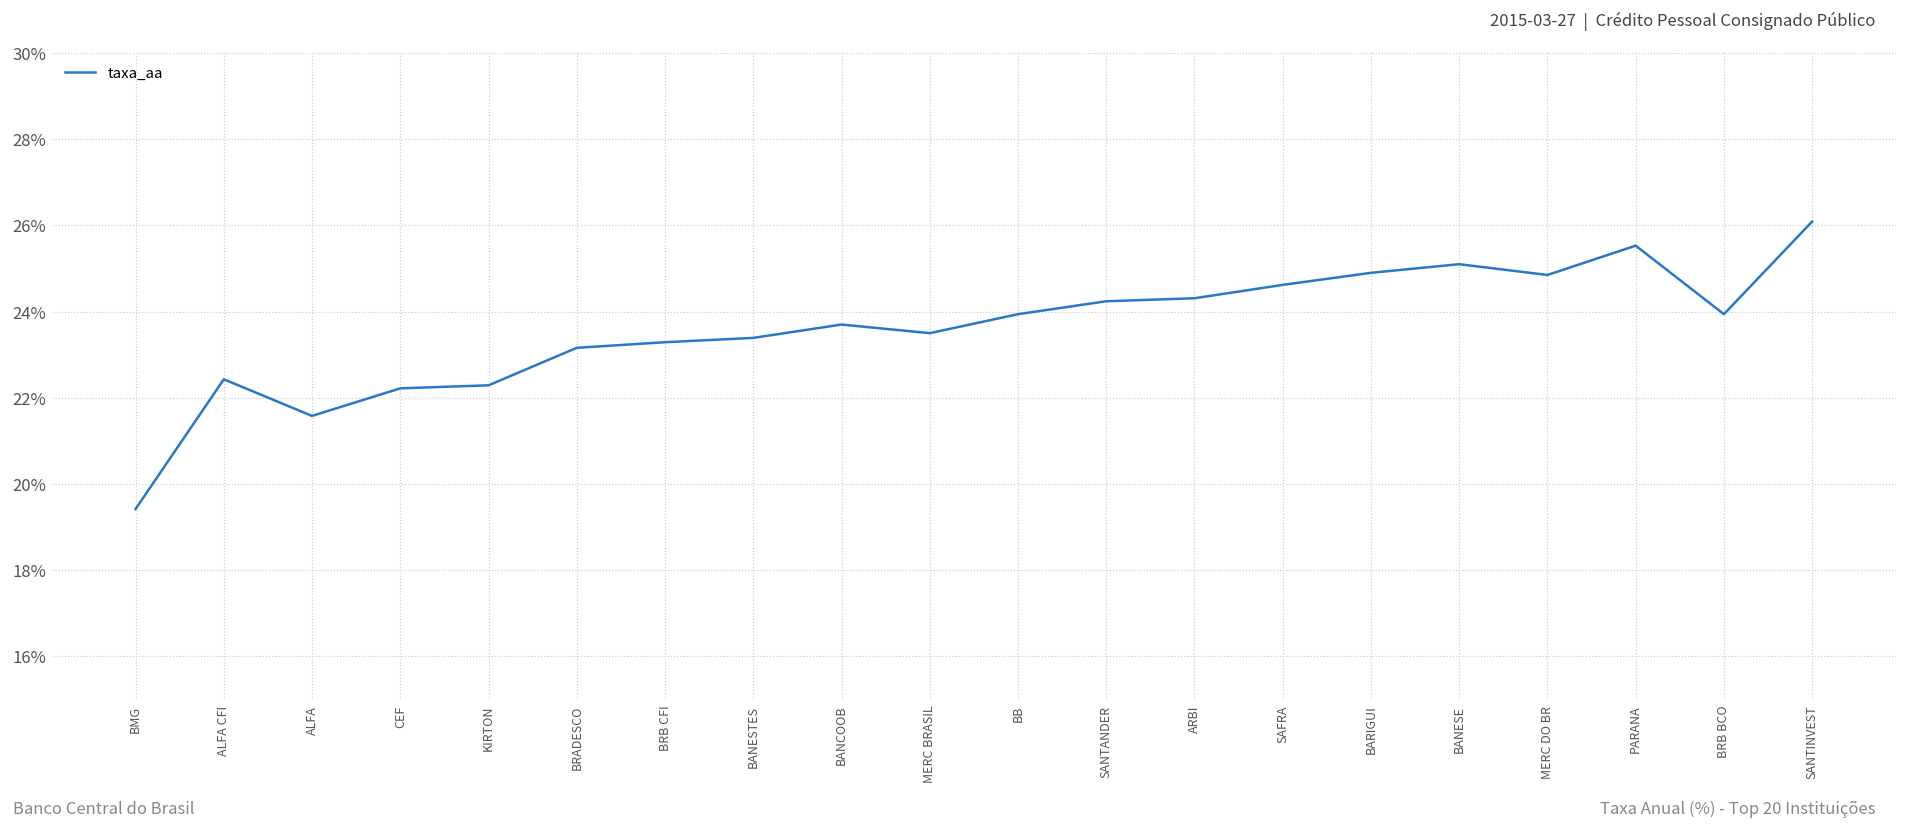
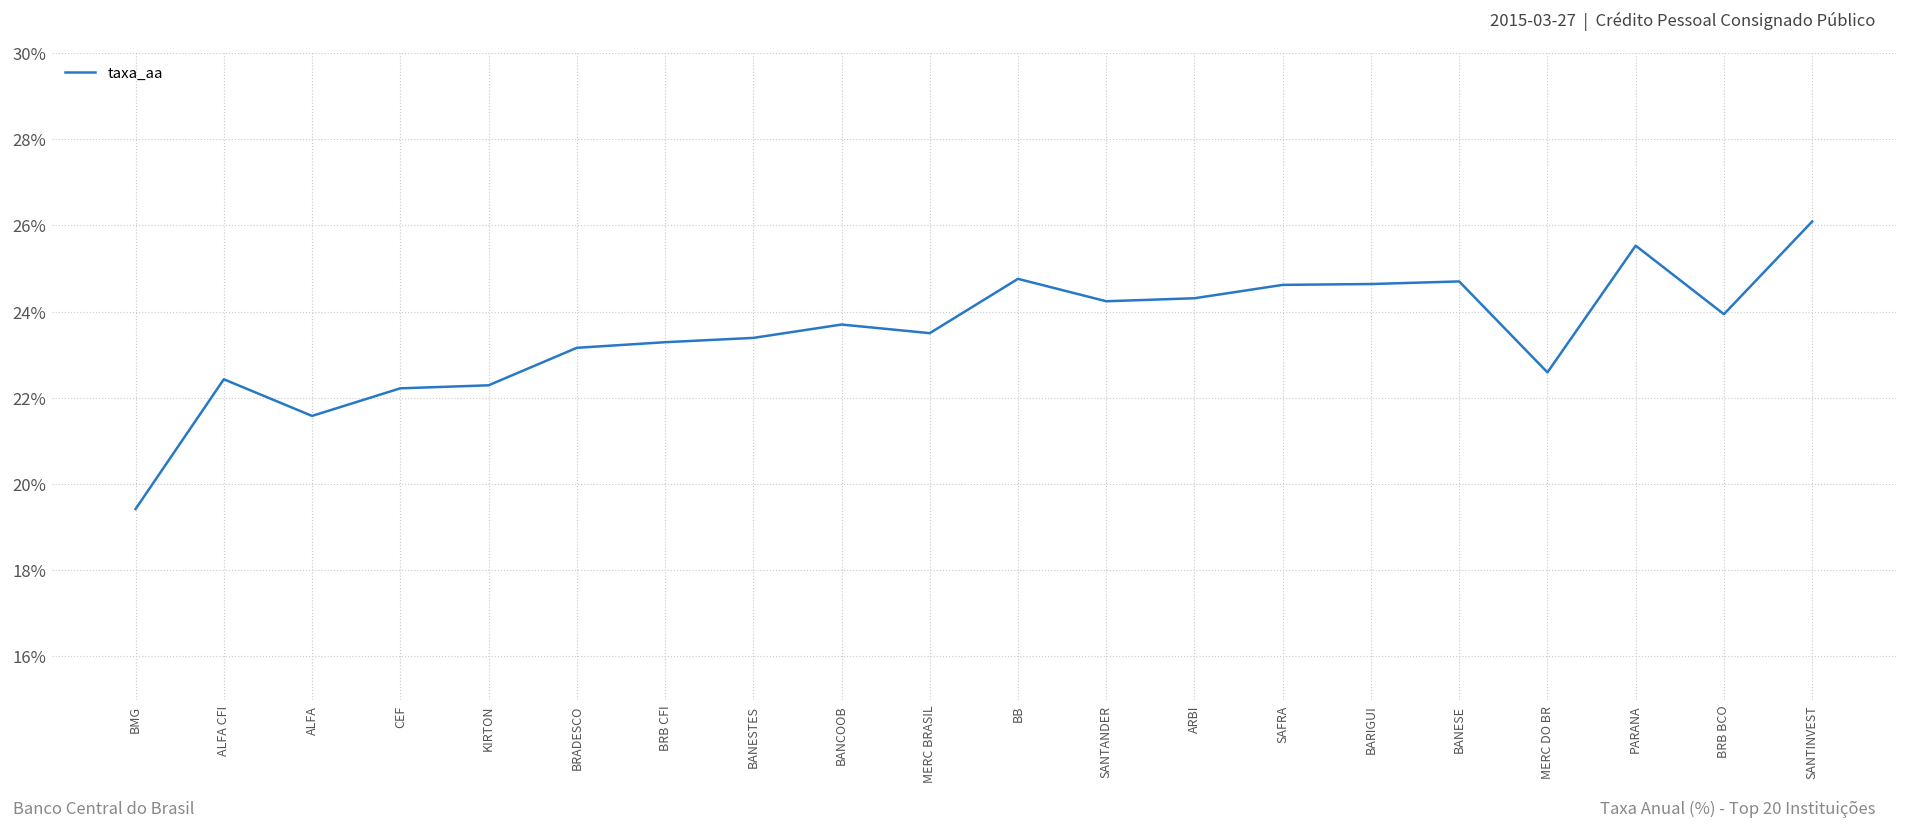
  {
    "BMG": "19.4%",
    "ALFA CFI": "22.4%",
    "ALFA": "21.6%",
    "CEF": "22.2%",
    "KIRTON": "22.3%",
    "BRADESCO": "23.2%",
    "BRB CFI": "23.3%",
    "BANESTES": "23.4%",
    "BANCOOB": "23.7%",
    "MERC BRASIL": "23.5%",
-   "BB": "23.9%",
+   "BB": "24.8%",
    "SANTANDER": "24.2%",
    "ARBI": "24.3%",
    "SAFRA": "24.6%",
-   "BARIGUI": "24.9%",
-   "BANESE": "25.1%",
-   "MERC DO BR": "24.9%",
+   "BARIGUI": "24.6%",
+   "BANESE": "24.7%",
+   "MERC DO BR": "22.6%",
    "PARANA": "25.5%",
    "BRB BCO": "23.9%",
    "SANTINVEST": "26.1%"
  }
